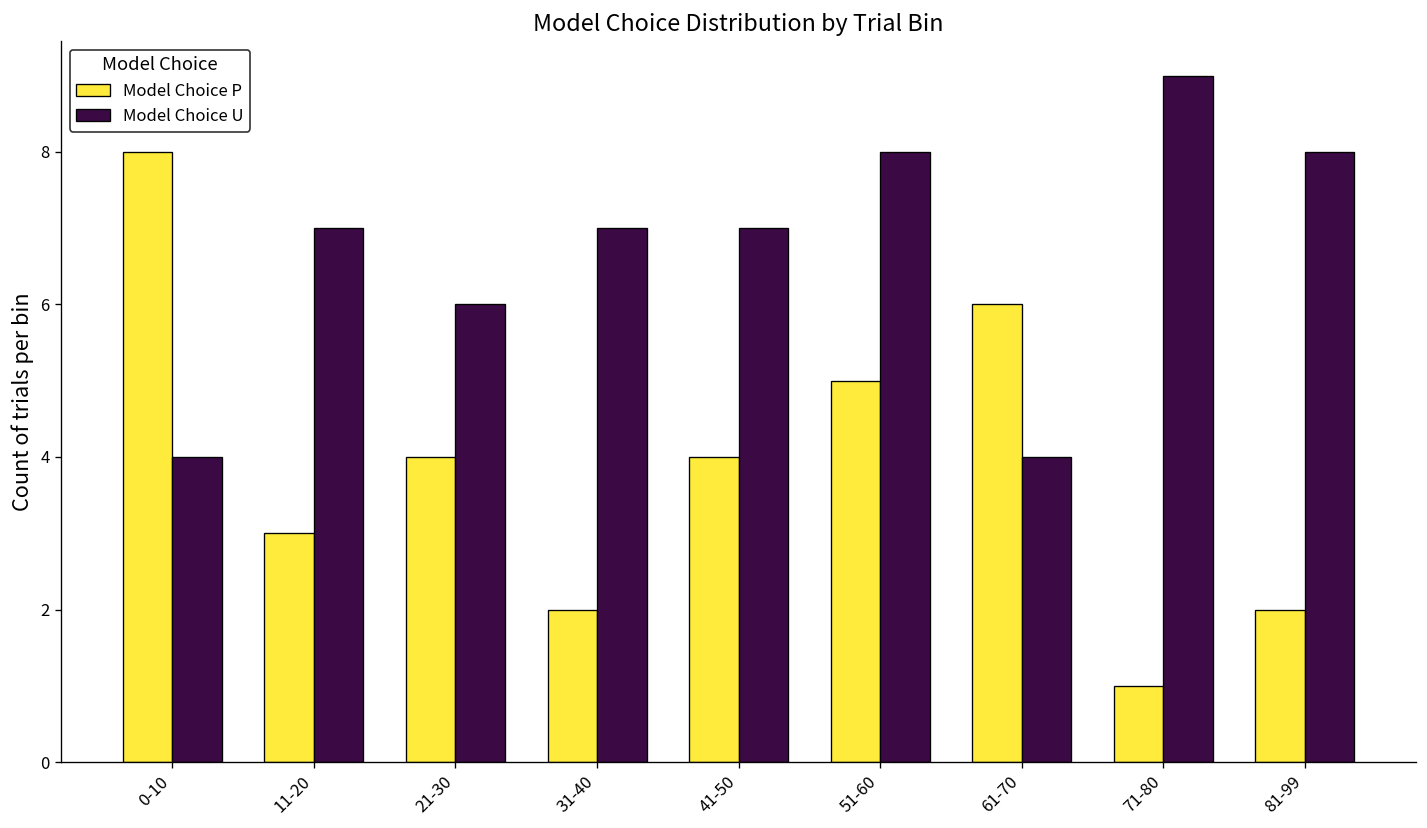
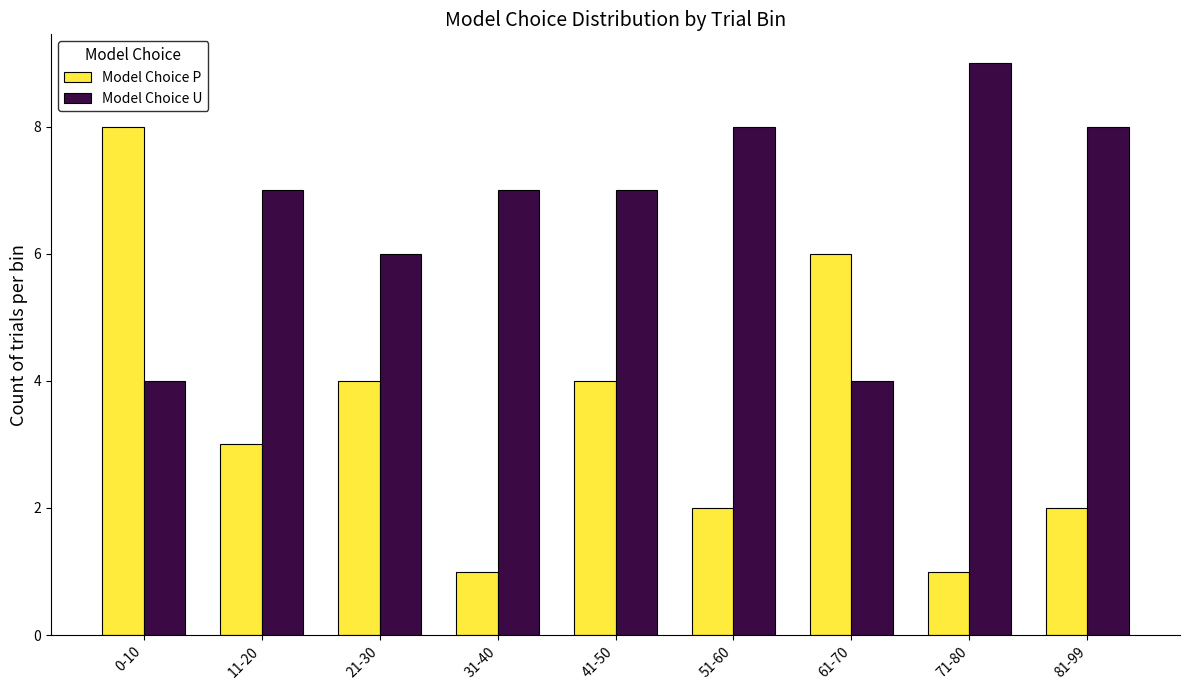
  {
    "Model Choice P": {
      "0-10": 8,
      "11-20": 3,
      "21-30": 4,
-     "31-40": 2,
+     "31-40": 1,
      "41-50": 4,
-     "51-60": 5,
+     "51-60": 2,
      "61-70": 6,
      "71-80": 1,
      "81-99": 2
    },
    "Model Choice U": {
      "0-10": 4,
      "11-20": 7,
      "21-30": 6,
      "31-40": 7,
      "41-50": 7,
      "51-60": 8,
      "61-70": 4,
      "71-80": 9,
      "81-99": 8
    }
  }
